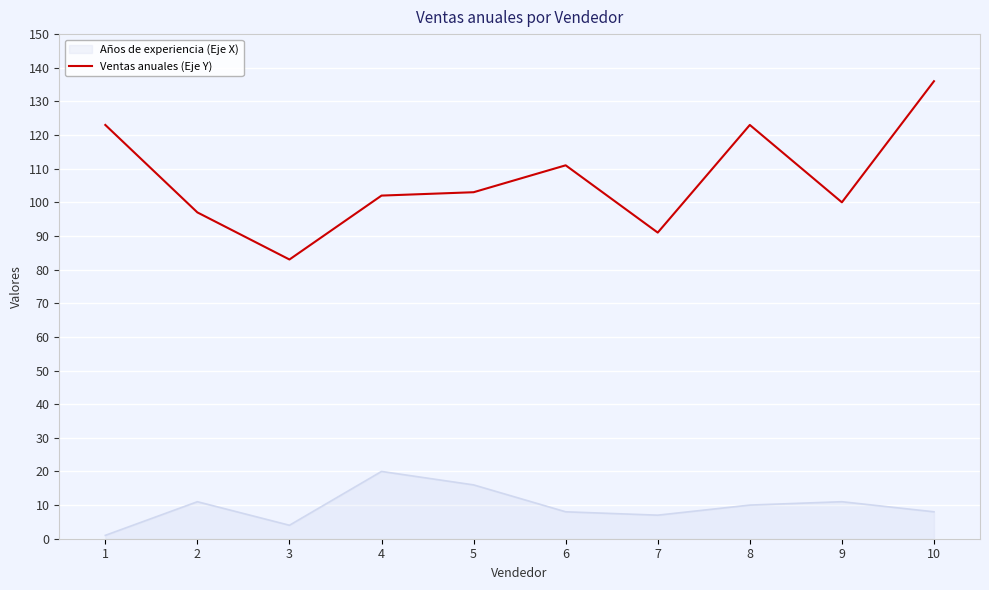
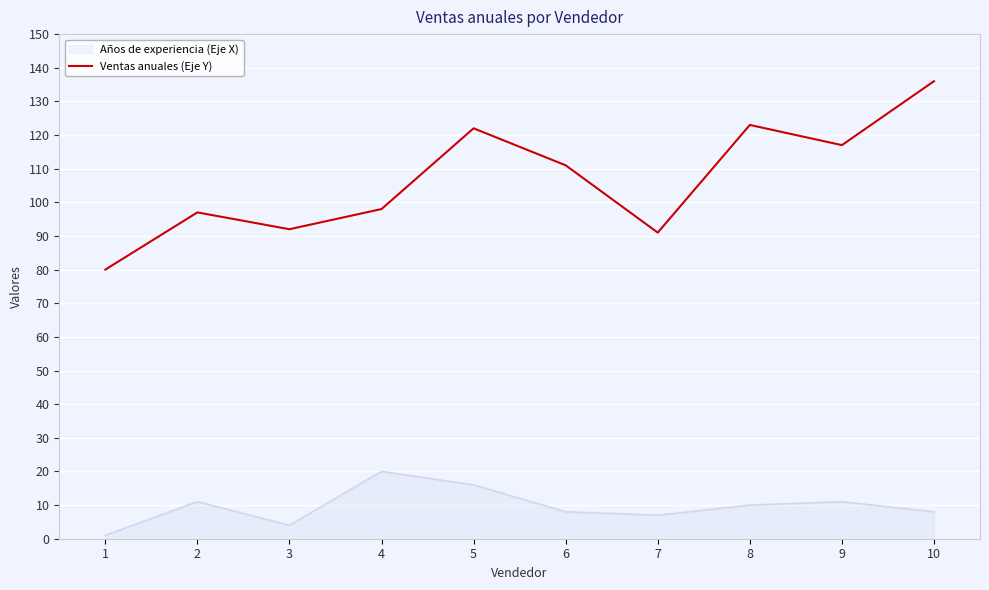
  {
    "Años de experiencia (Eje X)": {
      "1": 1,
      "2": 11,
      "3": 4,
      "4": 20,
      "5": 16,
      "6": 8,
      "7": 7,
      "8": 10,
      "9": 11,
      "10": 8
    },
    "Ventas anuales (Eje Y)": {
-     "1": 123,
+     "1": 80,
      "2": 97,
-     "3": 83,
-     "4": 102,
-     "5": 103,
+     "3": 92,
+     "4": 98,
+     "5": 122,
      "6": 111,
      "7": 91,
      "8": 123,
-     "9": 100,
+     "9": 117,
      "10": 136
    }
  }
